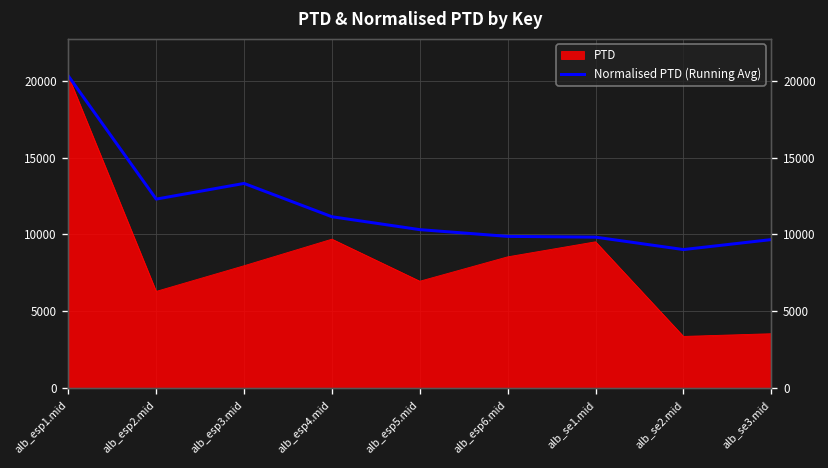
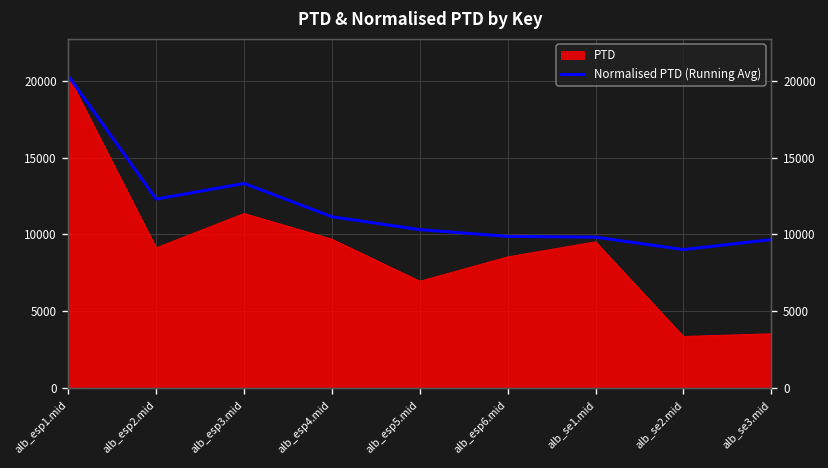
  {
    "PTD": {
-     "alb_esp2.mid": 6300,
-     "alb_esp3.mid": 8000,
+     "alb_esp2.mid": 9100,
+     "alb_esp3.mid": 11400,
      "alb_esp4.mid": 9700,
      "alb_esp5.mid": 7000,
      "alb_esp6.mid": 8500,
      "alb_se1.mid": 9500,
      "alb_se2.mid": 3400,
      "alb_se3.mid": 3500
    },
    "Normalised PTD (Running Avg)": {
      "alb_esp2.mid": 12300,
      "alb_esp3.mid": 13300,
      "alb_esp4.mid": 11200,
      "alb_esp5.mid": 10300,
      "alb_esp6.mid": 9900,
      "alb_se1.mid": 9800,
      "alb_se2.mid": 9000,
      "alb_se3.mid": 9700
    }
  }
